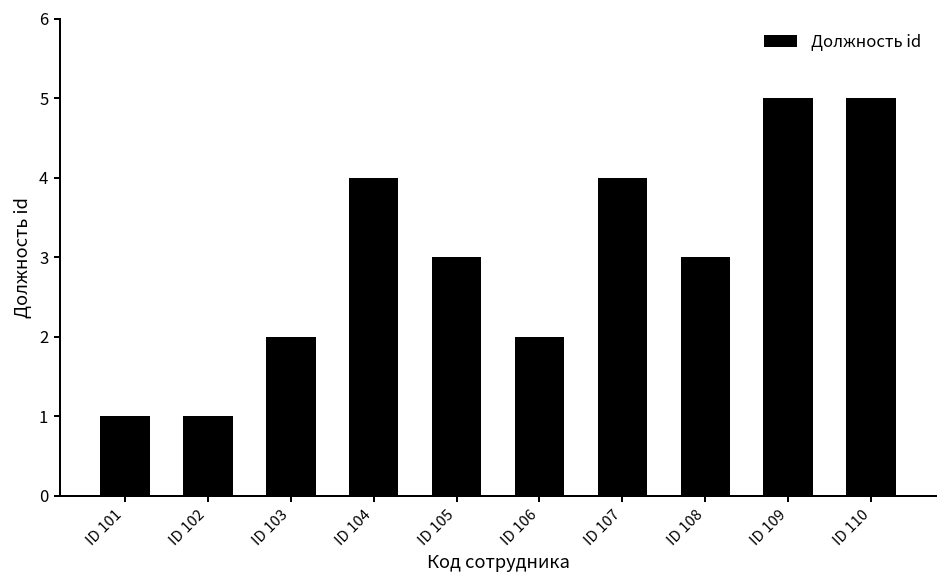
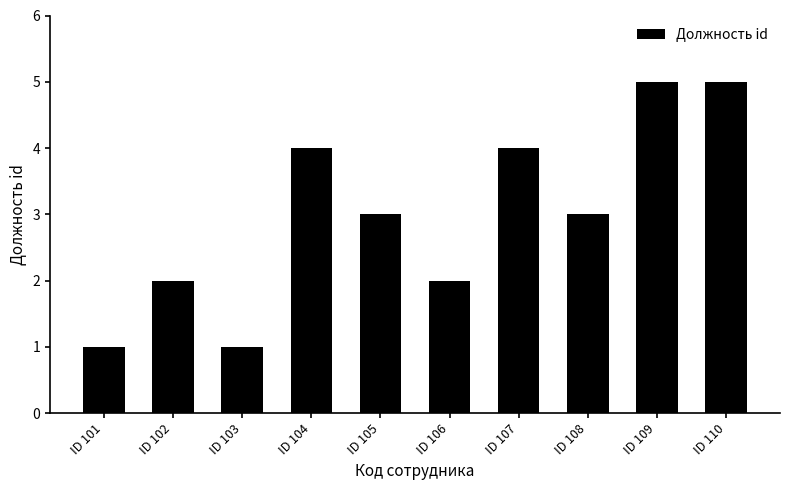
  {
    "ID 101": 1,
-   "ID 102": 1,
-   "ID 103": 2,
+   "ID 102": 2,
+   "ID 103": 1,
    "ID 104": 4,
    "ID 105": 3,
    "ID 106": 2,
    "ID 107": 4,
    "ID 108": 3,
    "ID 109": 5,
    "ID 110": 5
  }
